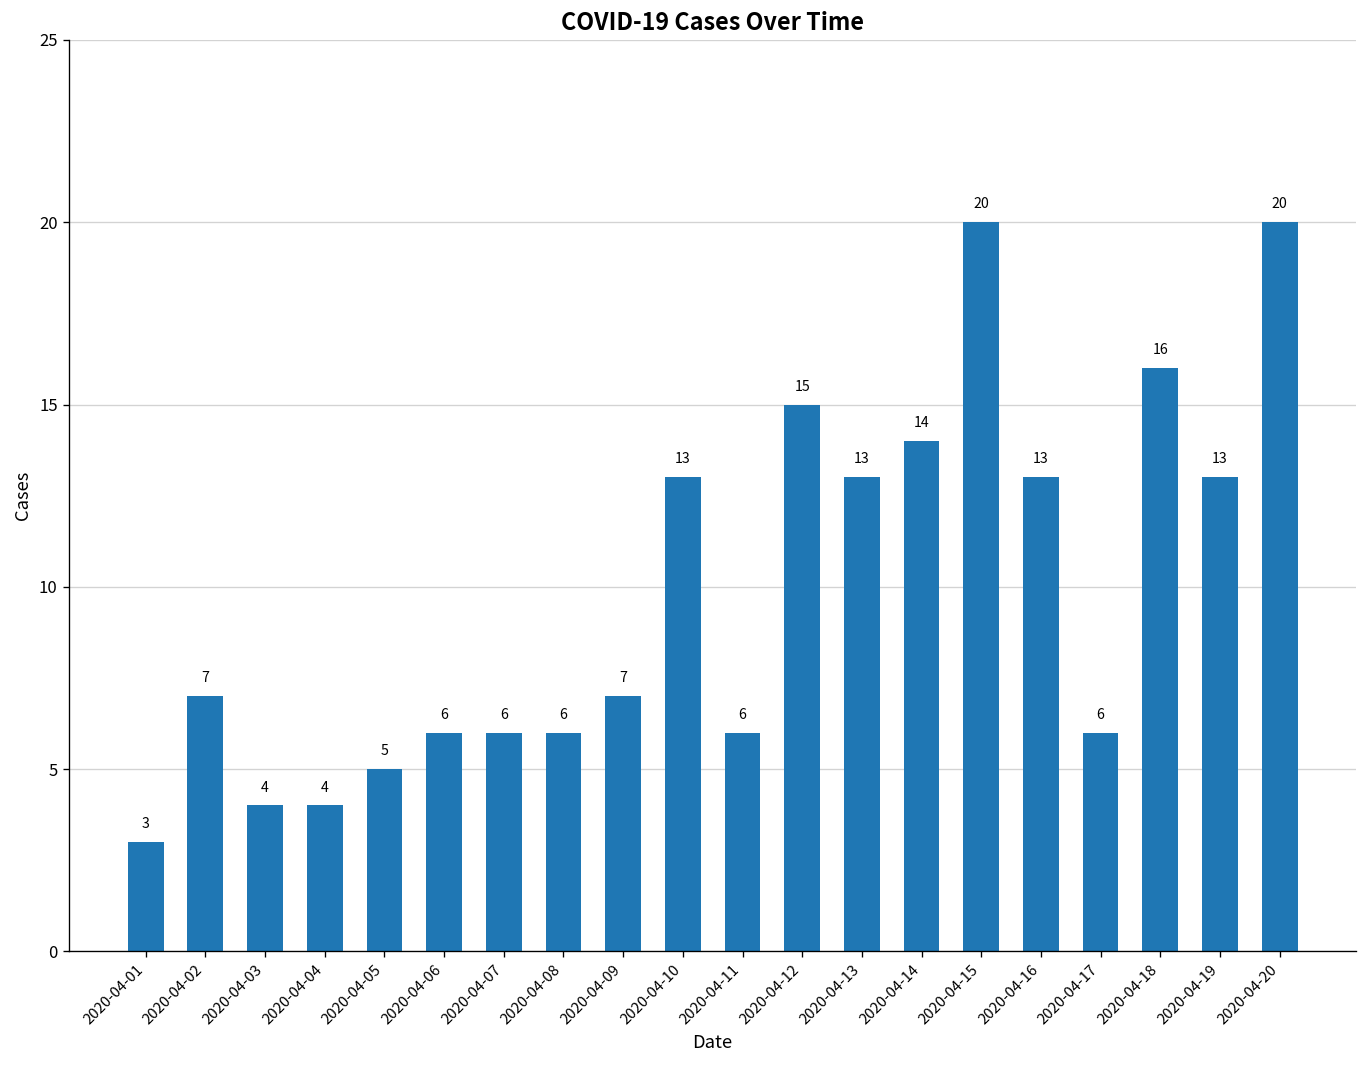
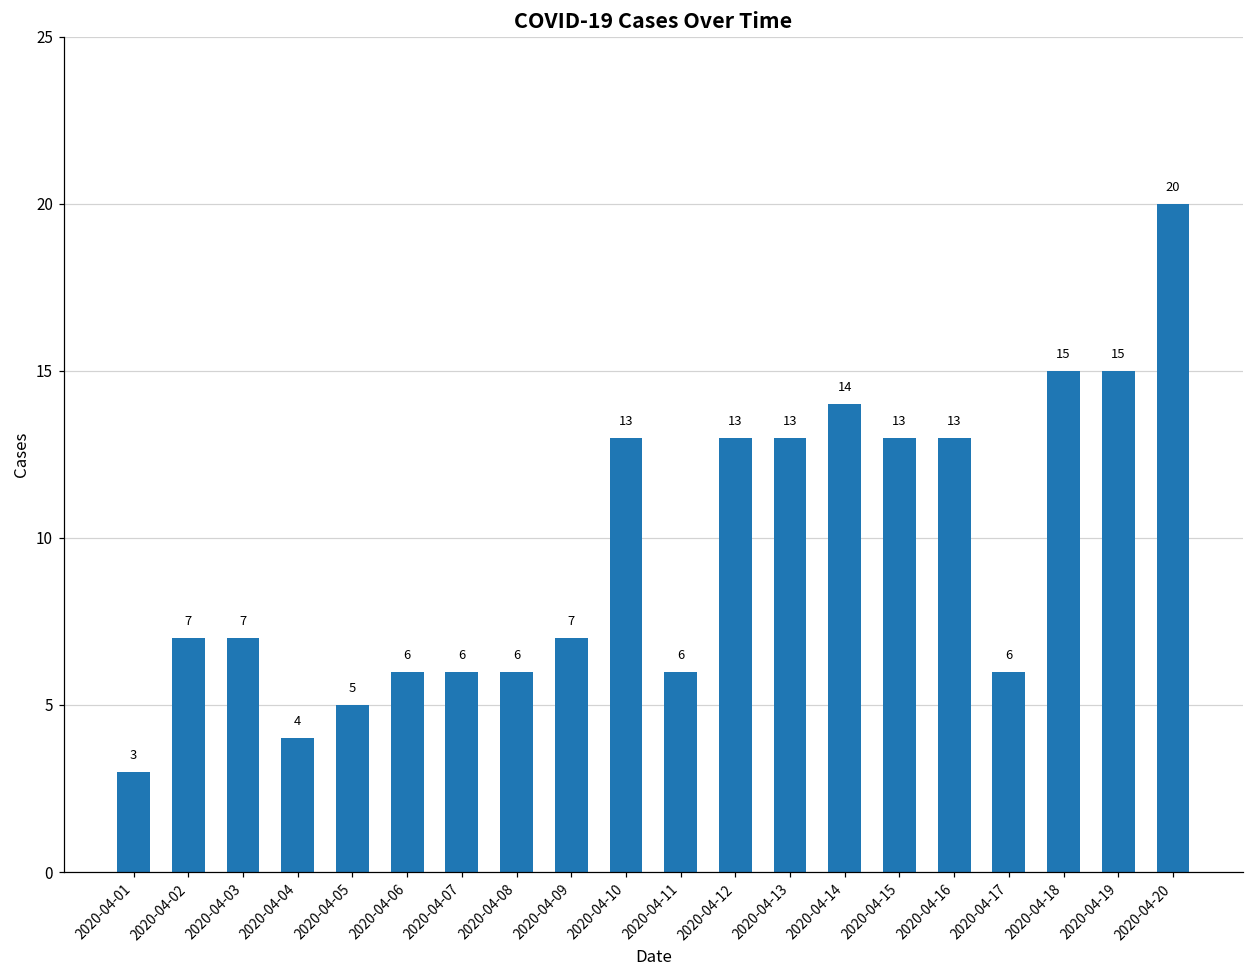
  {
    "2020-04-01": 3,
    "2020-04-02": 7,
-   "2020-04-03": 4,
+   "2020-04-03": 7,
    "2020-04-04": 4,
    "2020-04-05": 5,
    "2020-04-06": 6,
    "2020-04-07": 6,
    "2020-04-08": 6,
    "2020-04-09": 7,
    "2020-04-10": 13,
    "2020-04-11": 6,
-   "2020-04-12": 15,
+   "2020-04-12": 13,
    "2020-04-13": 13,
    "2020-04-14": 14,
-   "2020-04-15": 20,
+   "2020-04-15": 13,
    "2020-04-16": 13,
    "2020-04-17": 6,
-   "2020-04-18": 16,
-   "2020-04-19": 13,
+   "2020-04-18": 15,
+   "2020-04-19": 15,
    "2020-04-20": 20
  }
